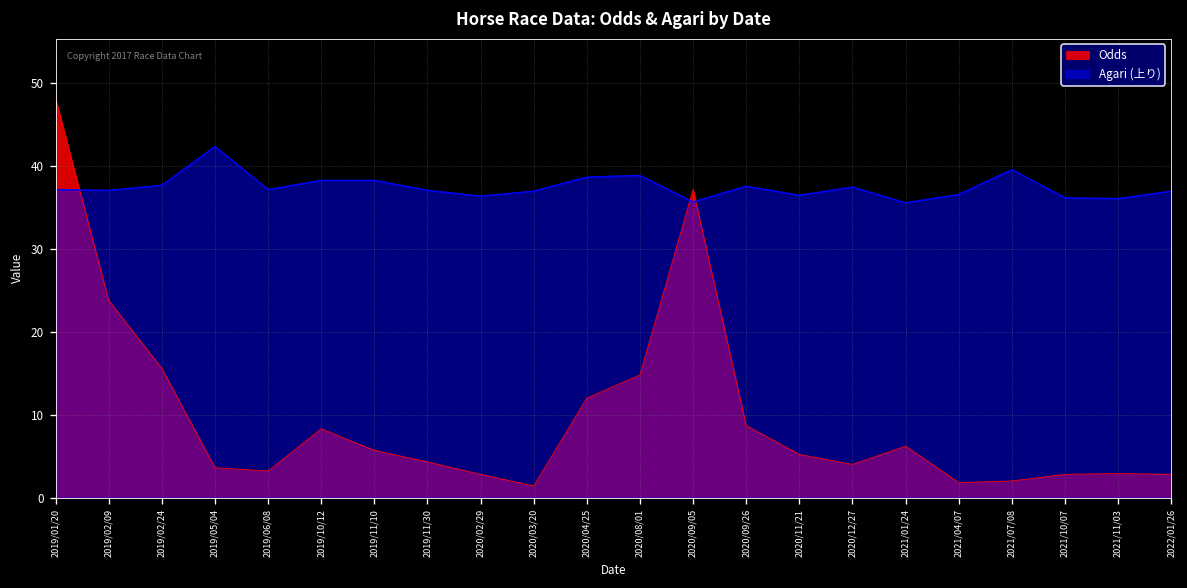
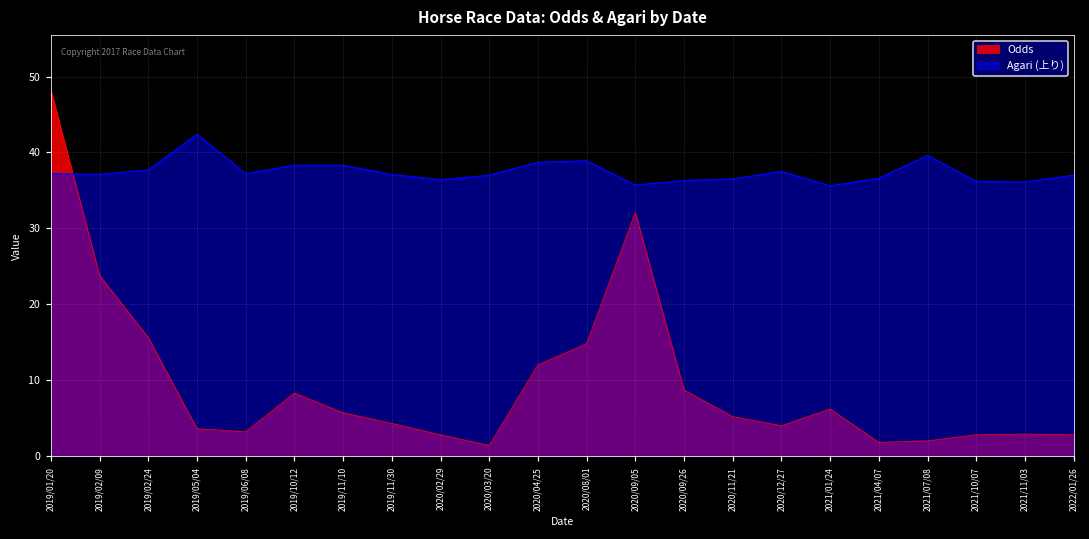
  {
    "Odds": {
      "2019/01/20": 48,
      "2019/02/09": 24,
      "2019/02/24": 16,
      "2019/05/04": 4,
      "2019/06/08": 3,
      "2019/10/12": 8,
      "2019/11/10": 6,
      "2019/11/30": 4,
      "2020/02/29": 3,
      "2020/03/20": 1,
      "2020/04/25": 12,
      "2020/08/01": 15,
-     "2020/09/05": 37,
+     "2020/09/05": 32,
      "2020/09/26": 9,
      "2020/11/21": 5,
      "2020/12/27": 4,
      "2021/01/24": 6,
      "2021/04/07": 2,
      "2021/07/08": 2,
      "2021/10/07": 3,
      "2021/11/03": 3,
      "2022/01/26": 3
    },
    "Agari (上り)": {
      "2019/01/20": 37,
      "2019/02/09": 37,
      "2019/02/24": 38,
      "2019/05/04": 42,
      "2019/06/08": 37,
      "2019/10/12": 38,
      "2019/11/10": 38,
      "2019/11/30": 37,
      "2020/02/29": 36,
      "2020/03/20": 37,
      "2020/04/25": 39,
      "2020/08/01": 39,
      "2020/09/05": 36,
-     "2020/09/26": 38,
+     "2020/09/26": 36,
      "2020/11/21": 37,
      "2020/12/27": 38,
      "2021/01/24": 36,
      "2021/04/07": 37,
      "2021/07/08": 40,
      "2021/10/07": 36,
      "2021/11/03": 36,
      "2022/01/26": 37
    }
  }
